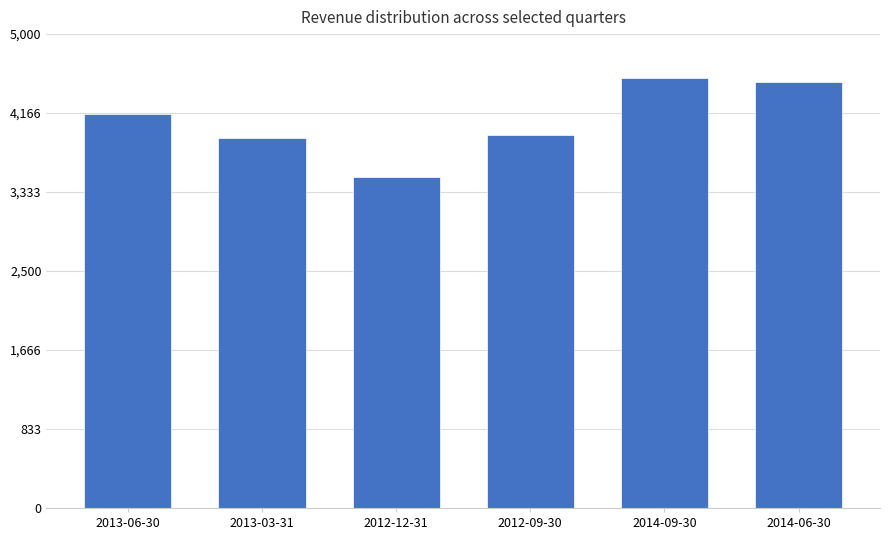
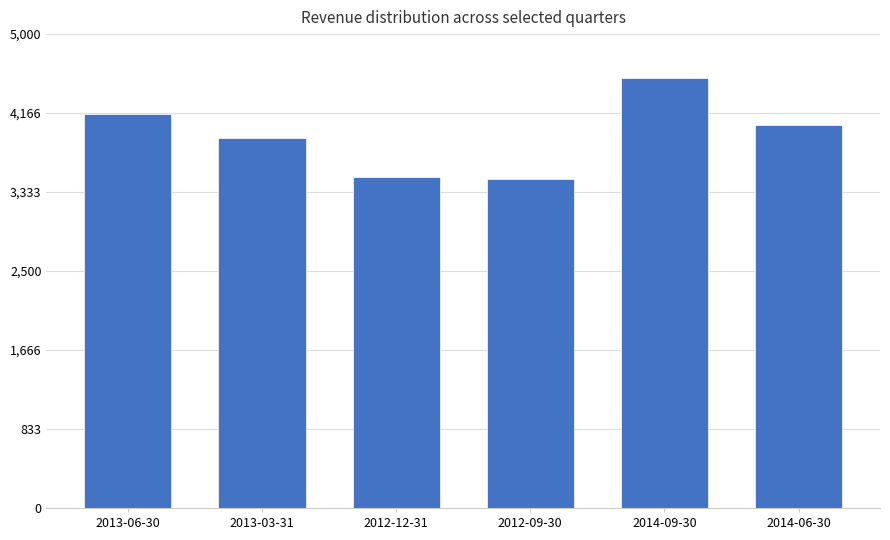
  {
    "2013-06-30": "4,200",
    "2013-03-31": "3,900",
    "2012-12-31": "3,500",
-   "2012-09-30": "3,900",
+   "2012-09-30": "3,500",
    "2014-09-30": "4,500",
-   "2014-06-30": "4,500"
+   "2014-06-30": "4,000"
  }
